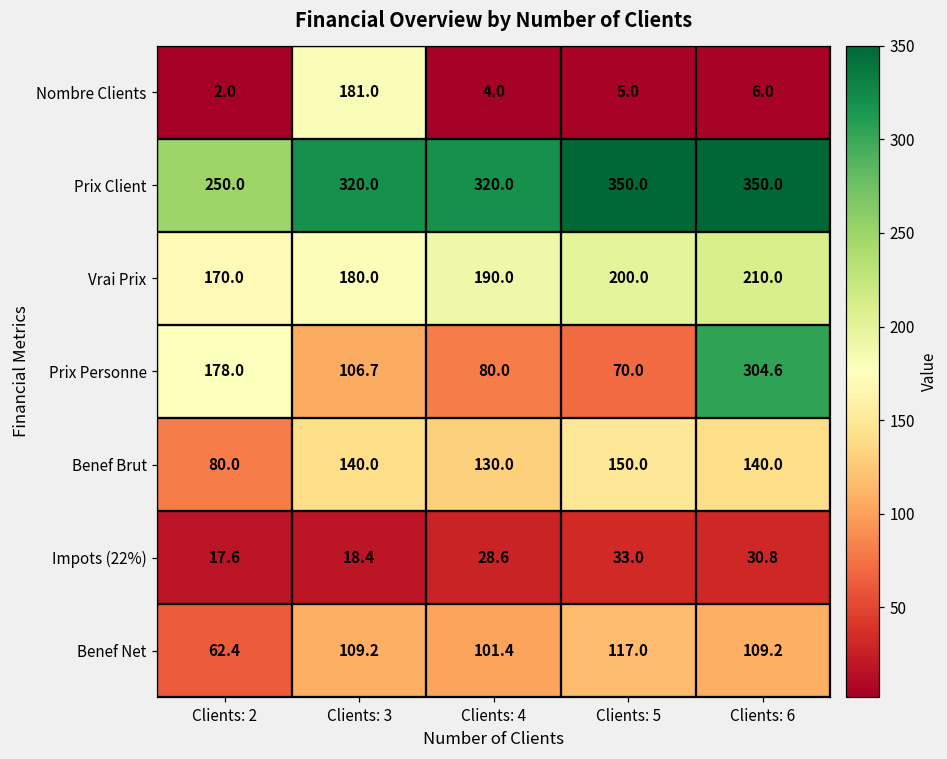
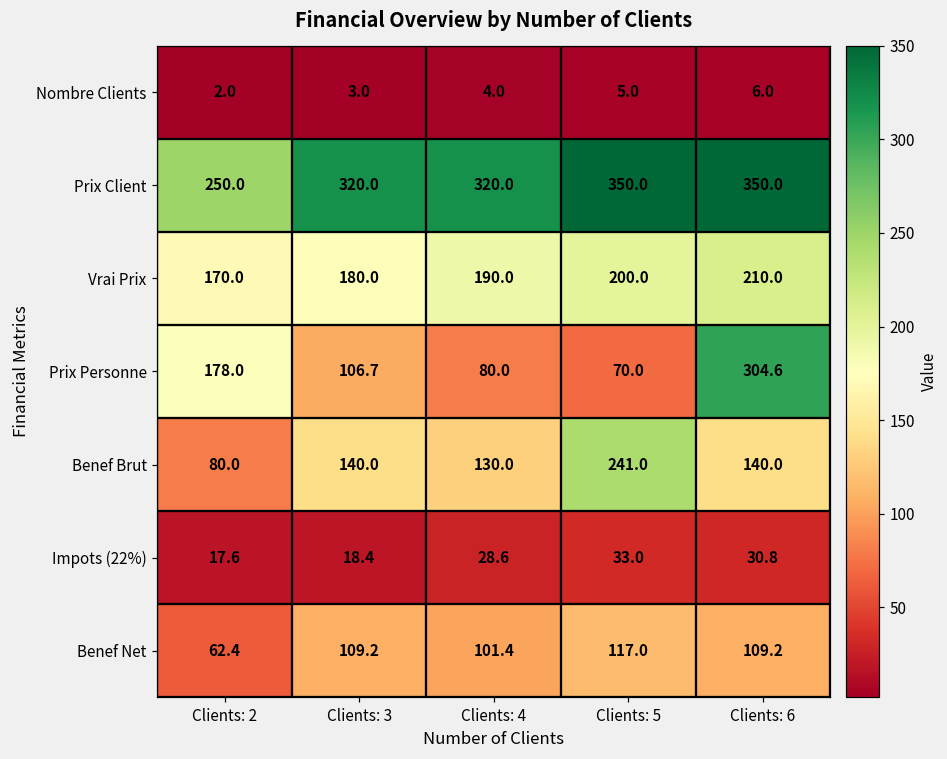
  {
    "Nombre Clients": {
      "Clients: 2": 2.0,
-     "Clients: 3": 181.0,
+     "Clients: 3": 3.0,
      "Clients: 4": 4.0,
      "Clients: 5": 5.0,
      "Clients: 6": 6.0
    },
    "Prix Client": {
      "Clients: 2": 250.0,
      "Clients: 3": 320.0,
      "Clients: 4": 320.0,
      "Clients: 5": 350.0,
      "Clients: 6": 350.0
    },
    "Vrai Prix": {
      "Clients: 2": 170.0,
      "Clients: 3": 180.0,
      "Clients: 4": 190.0,
      "Clients: 5": 200.0,
      "Clients: 6": 210.0
    },
    "Prix Personne": {
      "Clients: 2": 178.0,
      "Clients: 3": 106.7,
      "Clients: 4": 80.0,
      "Clients: 5": 70.0,
      "Clients: 6": 304.6
    },
    "Benef Brut": {
      "Clients: 2": 80.0,
      "Clients: 3": 140.0,
      "Clients: 4": 130.0,
-     "Clients: 5": 150.0,
+     "Clients: 5": 241.0,
      "Clients: 6": 140.0
    },
    "Impots (22%)": {
      "Clients: 2": 17.6,
      "Clients: 3": 18.4,
      "Clients: 4": 28.6,
      "Clients: 5": 33.0,
      "Clients: 6": 30.8
    },
    "Benef Net": {
      "Clients: 2": 62.4,
      "Clients: 3": 109.2,
      "Clients: 4": 101.4,
      "Clients: 5": 117.0,
      "Clients: 6": 109.2
    }
  }
